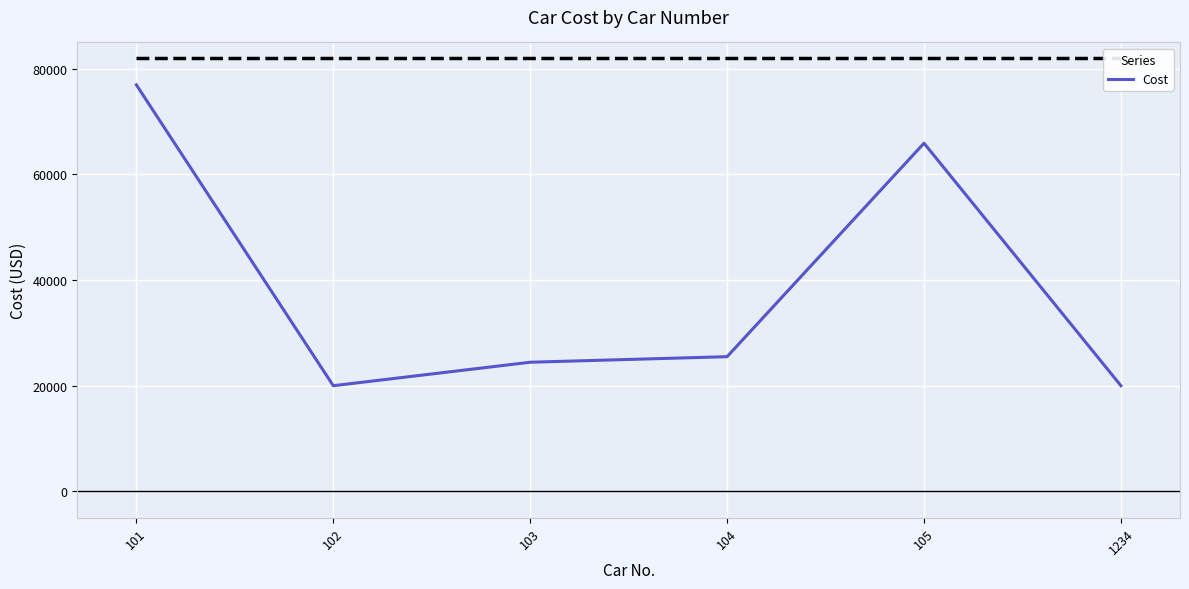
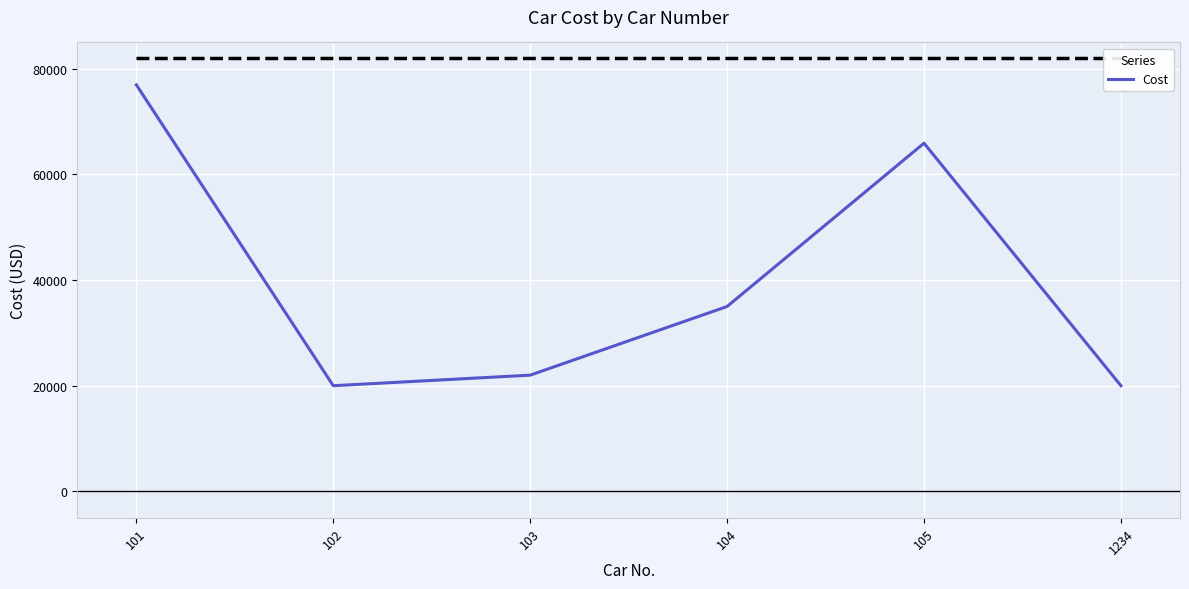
  {
    "Cost": {
      "101": 77000,
      "102": 20000,
-     "103": 24000,
-     "104": 25000,
+     "103": 22000,
+     "104": 35000,
      "105": 66000,
      "1234": 20000
    }
  }
